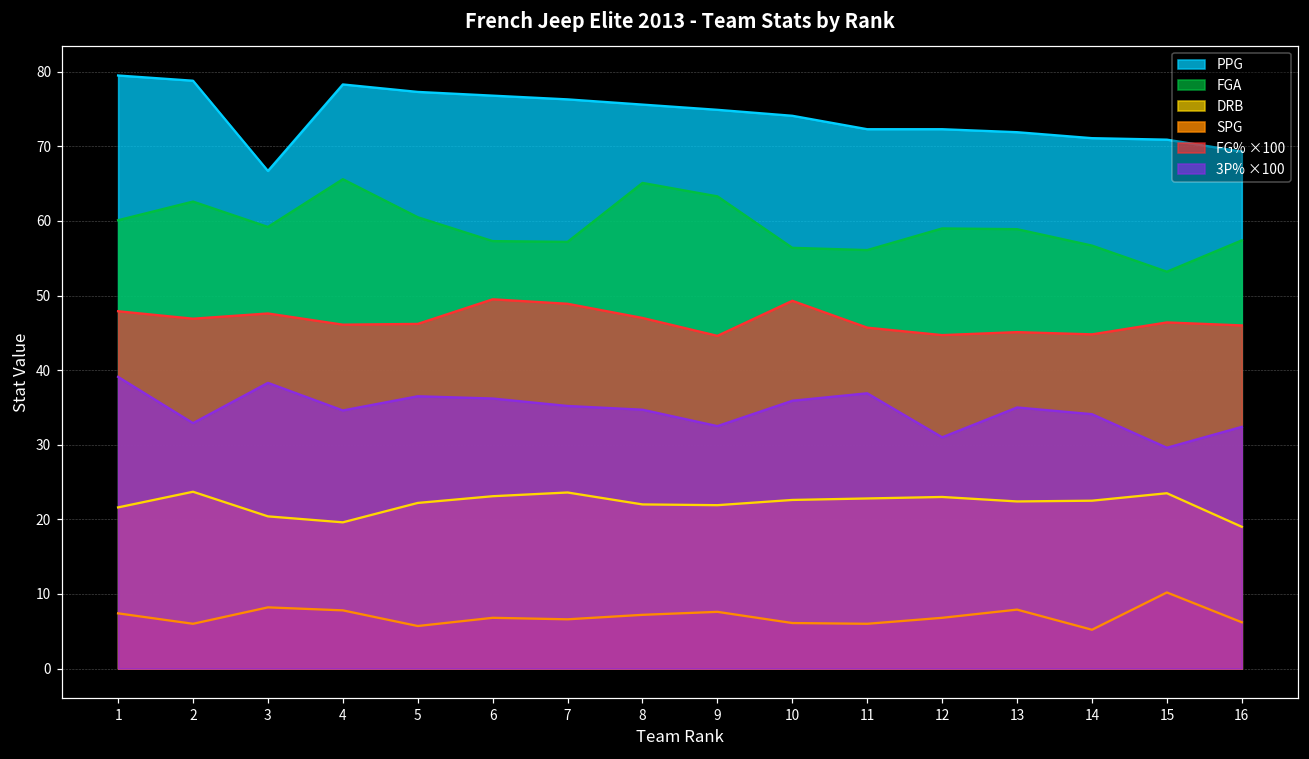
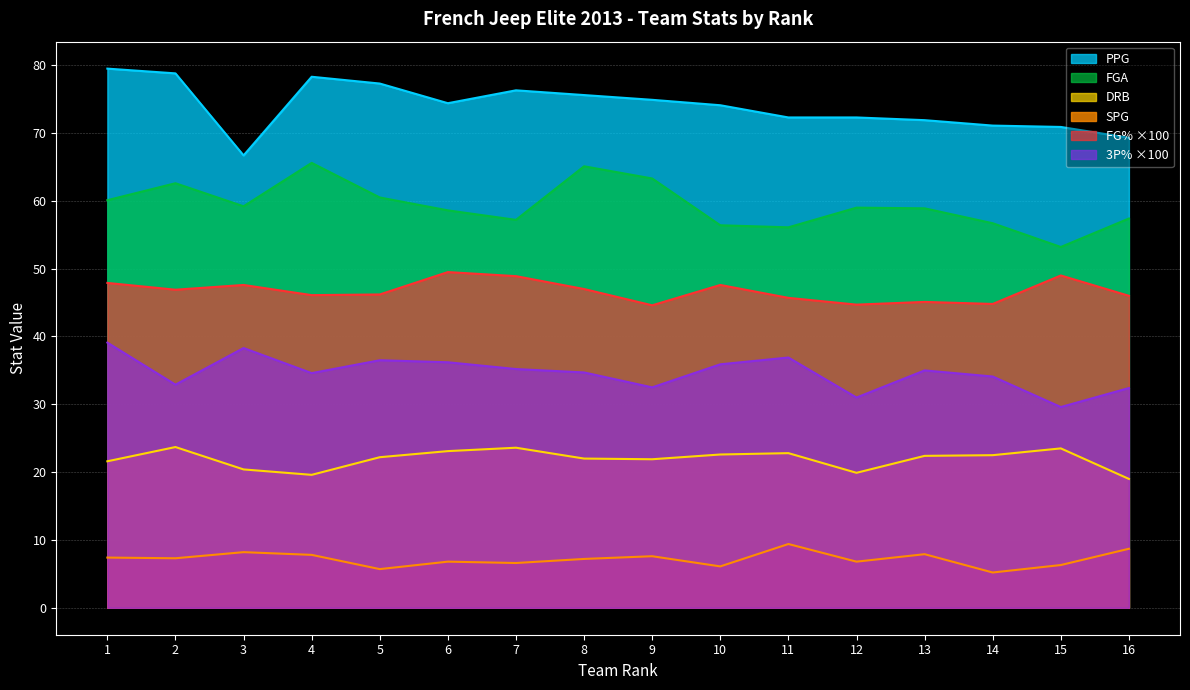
  {
    "PPG": {
      "1": 80,
      "2": 79,
      "3": 67,
      "4": 78,
      "5": 77,
-     "6": 77,
+     "6": 74,
      "7": 76,
      "8": 76,
      "9": 75,
      "10": 74,
      "11": 72,
      "12": 72,
      "13": 72,
      "14": 71,
      "15": 71
    },
    "FGA": {
      "1": 60,
      "2": 63,
      "3": 59,
      "4": 66,
      "5": 61,
-     "6": 57,
+     "6": 59,
      "7": 57,
      "8": 65,
      "9": 63,
      "10": 56,
      "11": 56,
      "12": 59,
      "13": 59,
      "14": 57,
      "15": 53,
      "16": 57
    },
    "DRB": {
      "1": 22,
      "2": 24,
      "3": 20,
      "4": 20,
      "5": 22,
      "6": 23,
      "7": 24,
      "8": 22,
      "9": 22,
      "10": 23,
      "11": 23,
-     "12": 23,
+     "12": 20,
      "13": 22,
      "14": 23,
      "15": 24,
      "16": 19
    },
    "SPG": {
      "1": 7,
-     "2": 6,
+     "2": 7,
      "3": 8,
      "4": 8,
      "5": 6,
      "6": 7,
      "7": 7,
      "8": 7,
      "9": 8,
      "10": 6,
-     "11": 6,
+     "11": 9,
      "12": 7,
      "13": 8,
      "14": 5,
-     "15": 10,
-     "16": 6
+     "15": 6,
+     "16": 9
    },
    "FG% ×100": {
      "1": 48,
      "2": 47,
      "3": 48,
      "4": 46,
      "5": 46,
      "6": 50,
      "7": 49,
      "8": 47,
      "9": 45,
-     "10": 49,
+     "10": 48,
      "11": 46,
      "12": 45,
      "13": 45,
      "14": 45,
-     "15": 46,
+     "15": 49,
      "16": 46
    },
    "3P% ×100": {
      "1": 39,
      "2": 33,
      "3": 38,
      "4": 35,
      "5": 37,
      "6": 36,
      "7": 35,
      "8": 35,
      "9": 33,
      "10": 36,
      "11": 37,
      "12": 31,
      "13": 35,
      "14": 34,
      "15": 30,
      "16": 32
    }
  }
